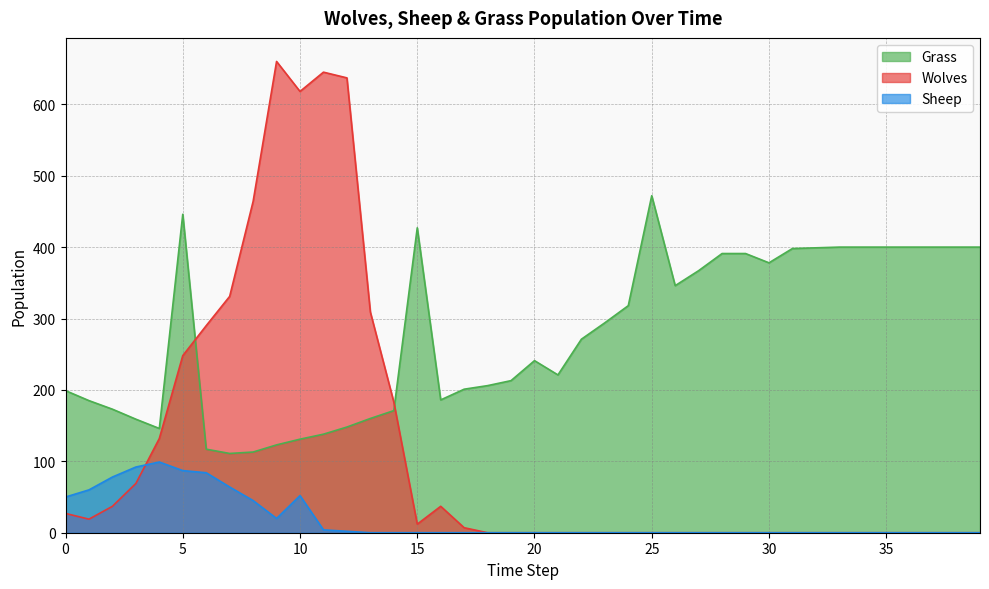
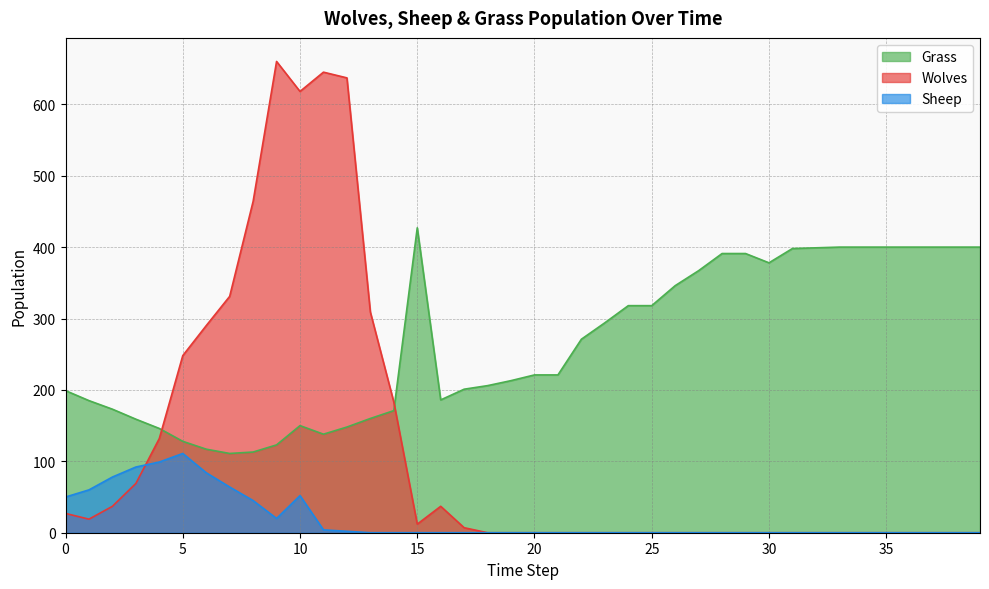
  {
    "Grass": {
      "0": 200,
-     "5": 450,
-     "10": 130,
+     "5": 130,
+     "10": 150,
      "15": 430,
-     "20": 240,
-     "25": 470,
+     "20": 220,
+     "25": 320,
      "30": 380,
      "35": 400
    },
    "Wolves": {
      "0": 30,
      "5": 250,
      "10": 620,
      "15": 10
    },
    "Sheep": {
      "0": 50,
-     "5": 90,
+     "5": 110,
      "10": 50,
      "15": 0
    }
  }
